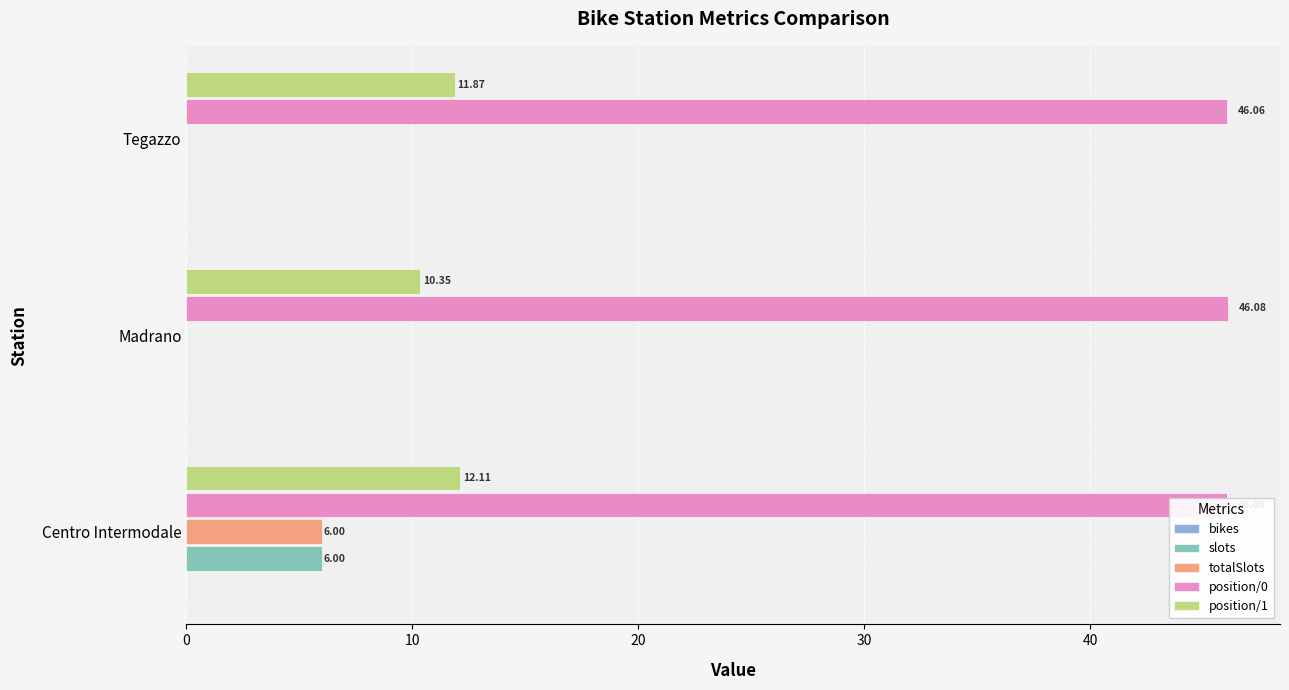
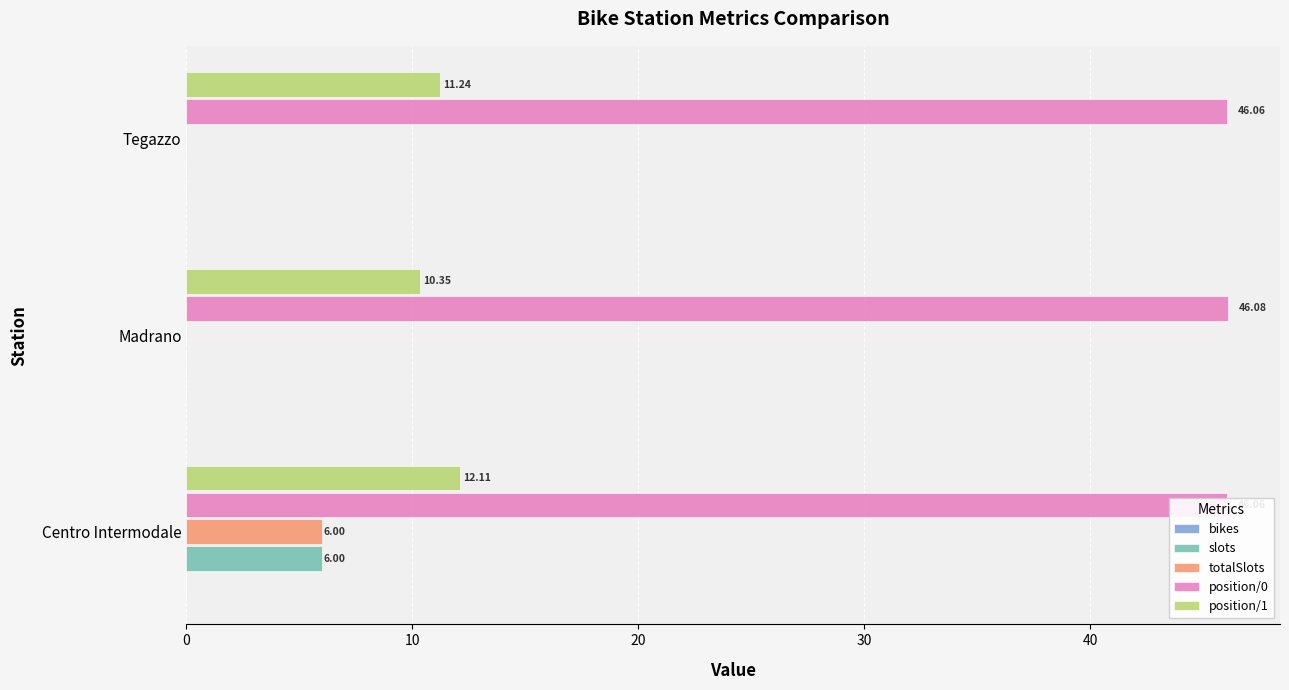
  {
    "totalSlots": {
      "Centro Intermodale": 6.00
    },
    "position/0": {
      "Tegazzo": 46.06,
      "Madrano": 46.08
    },
    "position/1": {
-     "Tegazzo": 11.87,
+     "Tegazzo": 11.24,
      "Madrano": 10.35,
      "Centro Intermodale": 12.11
    }
  }
